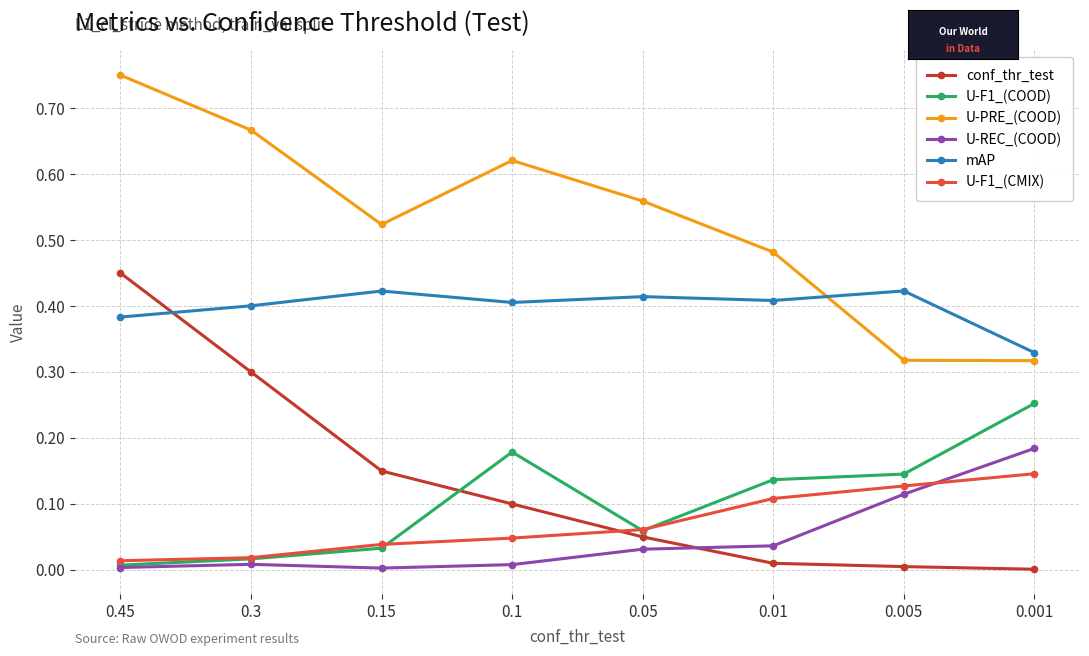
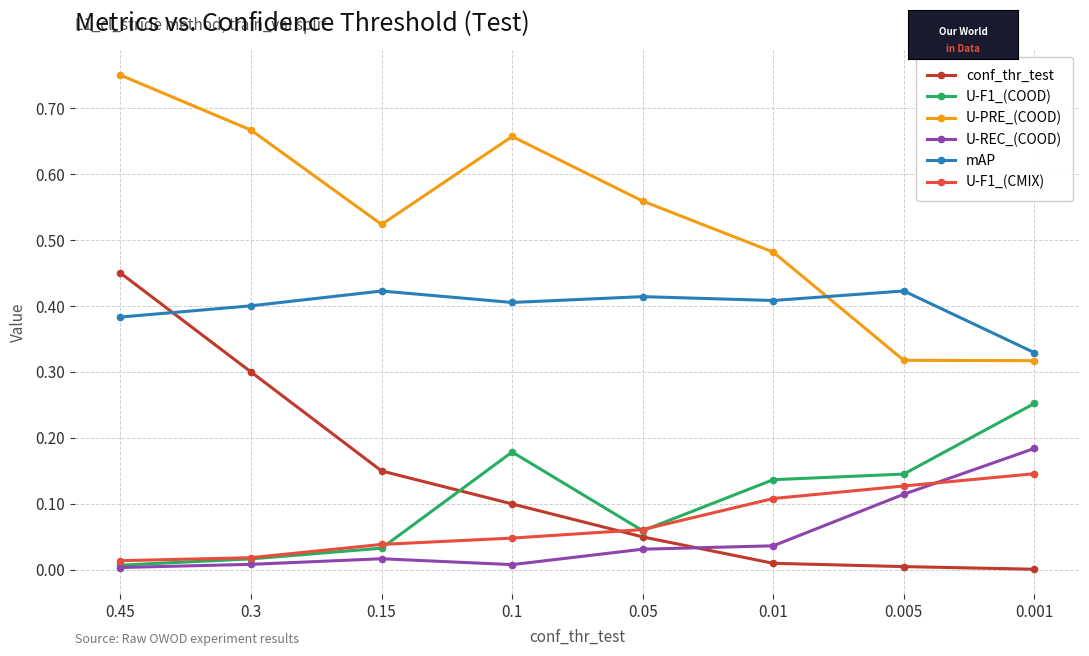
  {
    "U-F1_(COOD)": {
      "0.15": 0.03,
      "0.1": 0.18,
      "0.01": 0.14,
      "0.005": 0.15,
      "0.001": 0.25
    },
    "U-PRE_(COOD)": {
      "0.45": 0.75,
      "0.3": 0.67,
      "0.15": 0.52,
-     "0.1": 0.62,
+     "0.1": 0.66,
      "0.05": 0.56,
      "0.01": 0.48,
      "0.005": 0.32,
      "0.001": 0.32
    },
    "U-REC_(COOD)": {
      "0.3": 0.01,
-     "0.15": 0.00,
+     "0.15": 0.02,
      "0.1": 0.01,
      "0.05": 0.03,
      "0.01": 0.04,
      "0.005": 0.11,
      "0.001": 0.18
    },
    "mAP": {
      "0.45": 0.38,
      "0.3": 0.40,
      "0.15": 0.42,
      "0.1": 0.41,
      "0.05": 0.41,
      "0.01": 0.41,
      "0.005": 0.42,
      "0.001": 0.33
    }
  }
